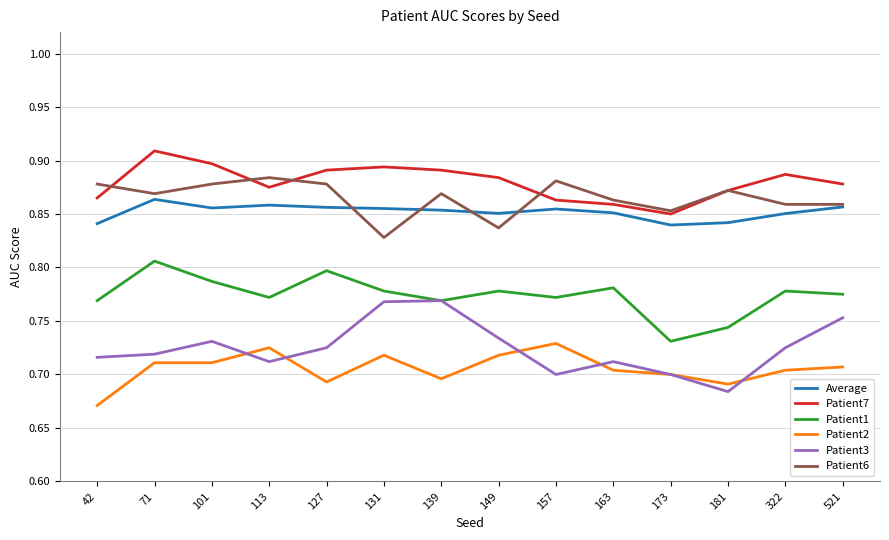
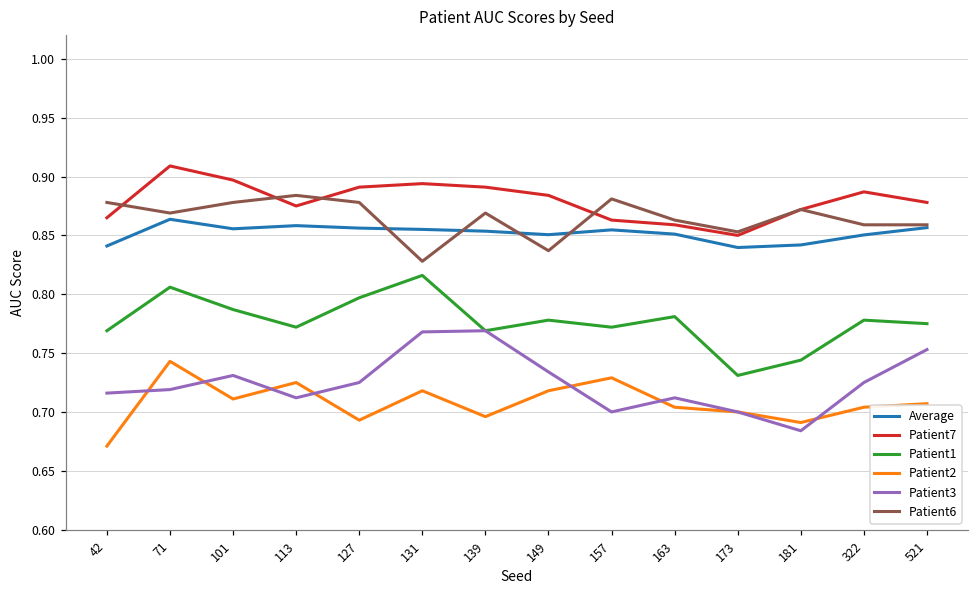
  {
    "Average": {
      "42": 0.841,
      "71": 0.864,
      "101": 0.856,
      "113": 0.858,
      "127": 0.856,
      "131": 0.855,
      "139": 0.854,
      "149": 0.851,
      "157": 0.855,
      "163": 0.851,
      "173": 0.840,
      "181": 0.842,
      "322": 0.850
    },
    "Patient7": {
      "42": 0.865,
      "71": 0.909,
      "101": 0.897,
      "113": 0.875,
      "127": 0.891,
      "131": 0.894,
      "139": 0.891,
      "149": 0.884,
      "157": 0.863,
      "163": 0.859,
      "173": 0.850,
      "322": 0.887,
      "521": 0.878
    },
    "Patient1": {
      "42": 0.769,
      "71": 0.806,
      "101": 0.787,
      "113": 0.772,
      "127": 0.797,
-     "131": 0.778,
+     "131": 0.816,
      "149": 0.778,
      "157": 0.772,
      "163": 0.781,
      "173": 0.731,
      "181": 0.744,
      "322": 0.778,
      "521": 0.775
    },
    "Patient2": {
      "42": 0.671,
-     "71": 0.711,
+     "71": 0.743,
      "101": 0.711,
      "113": 0.725,
      "127": 0.693,
      "131": 0.718,
      "139": 0.696,
      "149": 0.718,
      "157": 0.729,
      "163": 0.704,
      "181": 0.691,
      "322": 0.704,
      "521": 0.707
    },
    "Patient3": {
      "42": 0.716,
      "71": 0.719,
      "101": 0.731,
      "113": 0.712,
      "127": 0.725,
      "131": 0.768,
      "149": 0.734,
      "157": 0.700,
      "163": 0.712,
      "181": 0.684,
      "322": 0.725,
      "521": 0.753
    },
    "Patient6": {
      "42": 0.878,
      "71": 0.869,
      "101": 0.878,
      "113": 0.884,
      "127": 0.878,
      "131": 0.828,
      "139": 0.869,
      "149": 0.837,
      "157": 0.881,
      "163": 0.863,
      "173": 0.853,
      "322": 0.859
    }
  }
